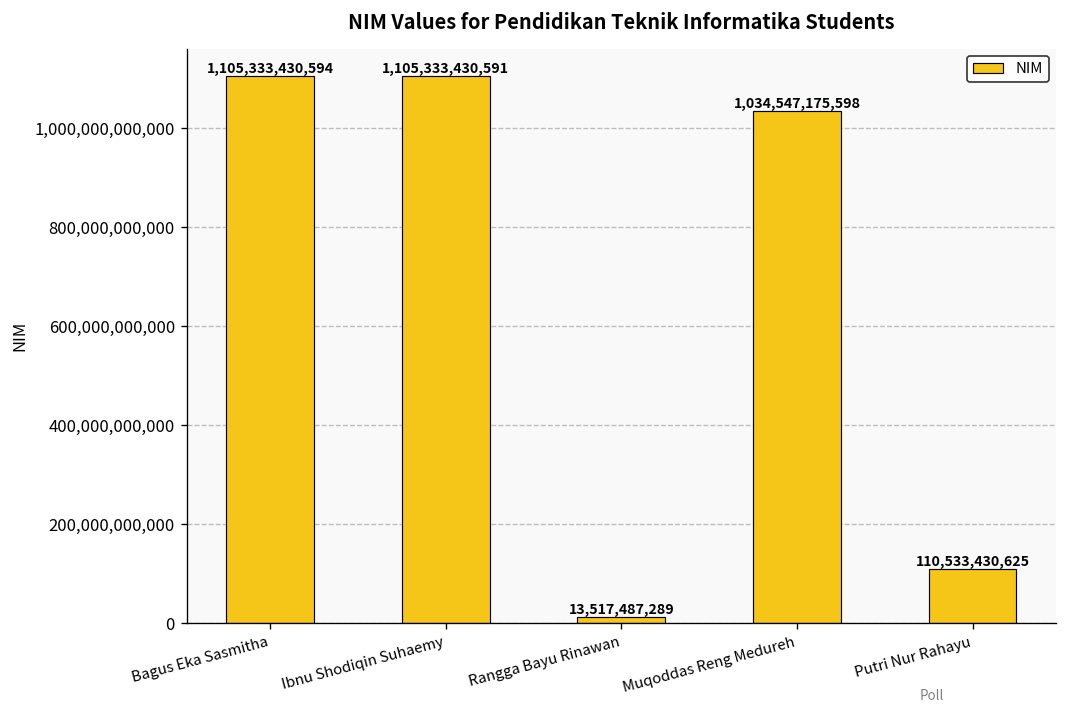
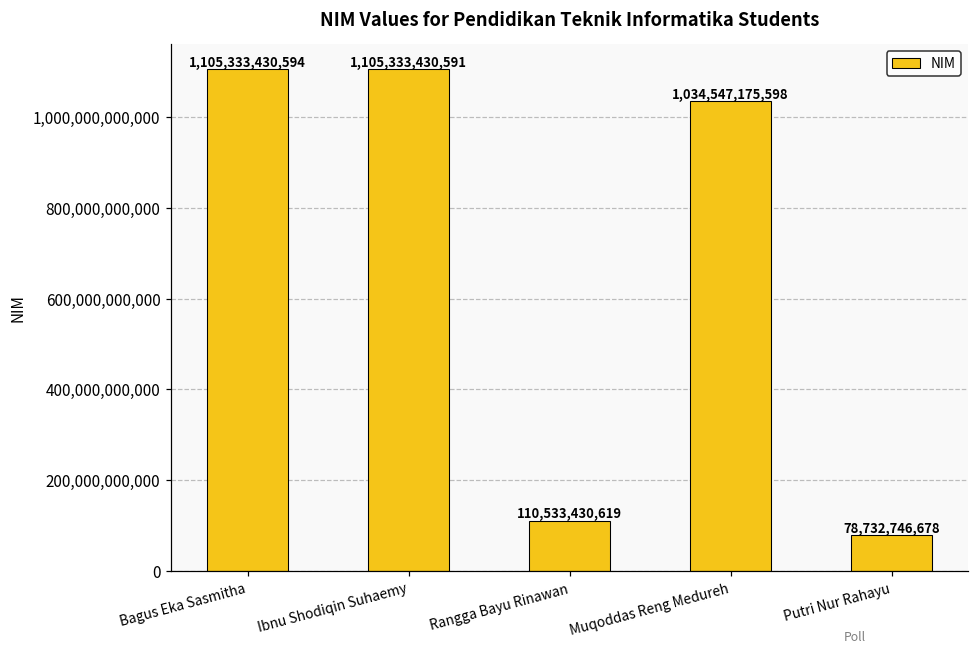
  {
    "Bagus Eka Sasmitha": "1,105,333,430,594",
    "Ibnu Shodiqin Suhaemy": "1,105,333,430,591",
-   "Rangga Bayu Rinawan": "13,517,487,289",
+   "Rangga Bayu Rinawan": "110,533,430,619",
    "Muqoddas Reng Medureh": "1,034,547,175,598",
-   "Putri Nur Rahayu": "110,533,430,625"
+   "Putri Nur Rahayu": "78,732,746,678"
  }
